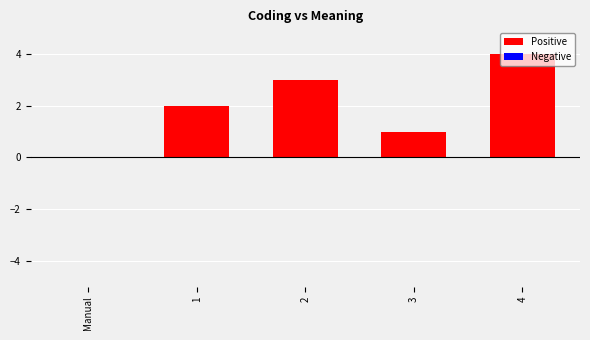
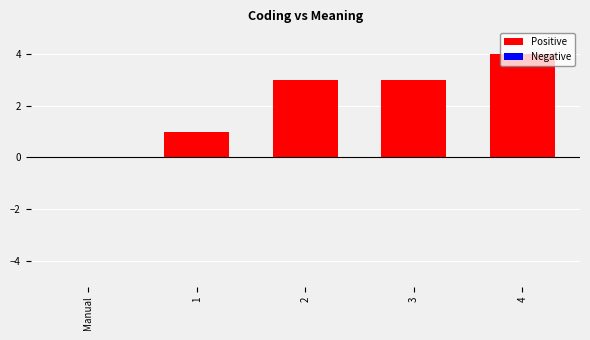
  {
    "Manual": 0,
-   "1": 2,
+   "1": 1,
    "2": 3,
-   "3": 1
+   "3": 3
  }
